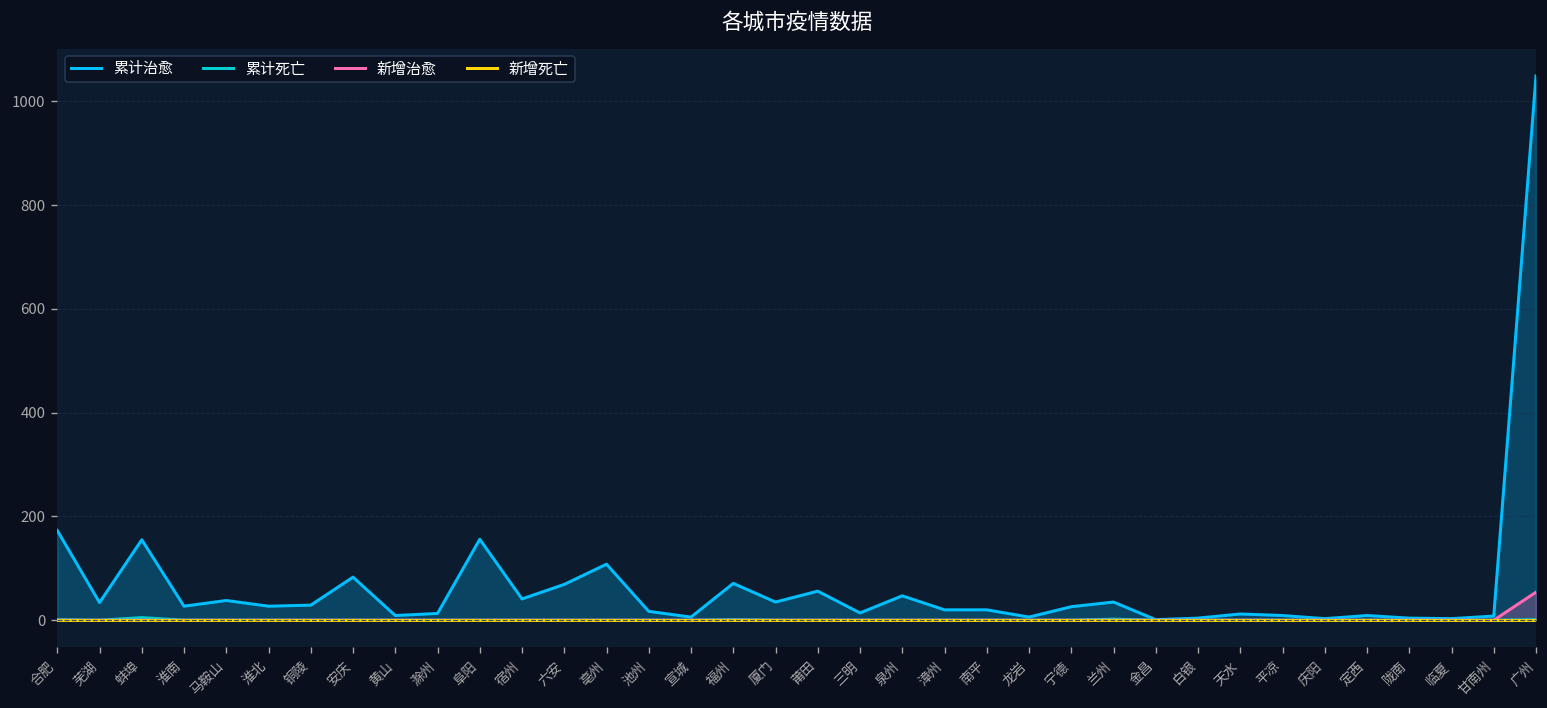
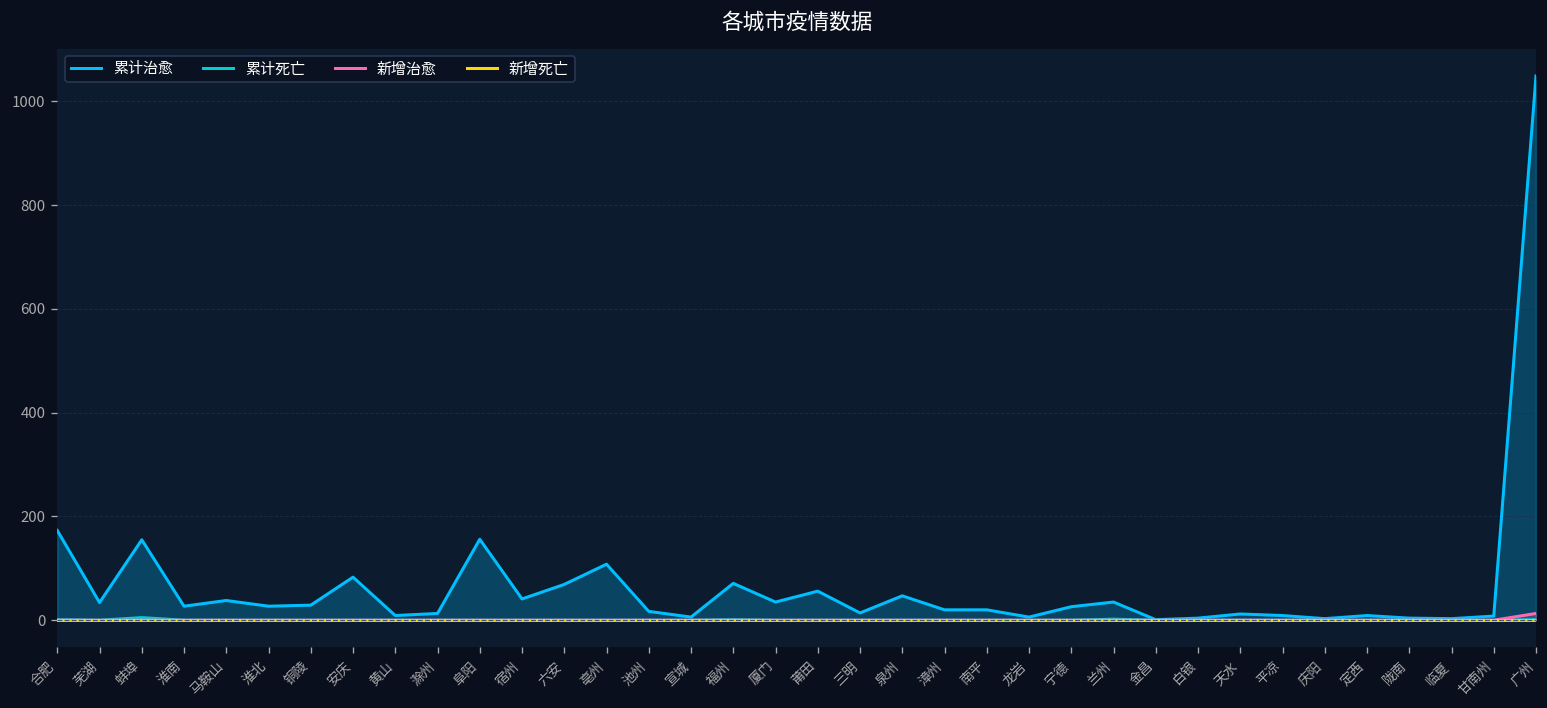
  {
    "新增治愈": {
-     "广州": 50
+     "广州": 10
    }
  }
